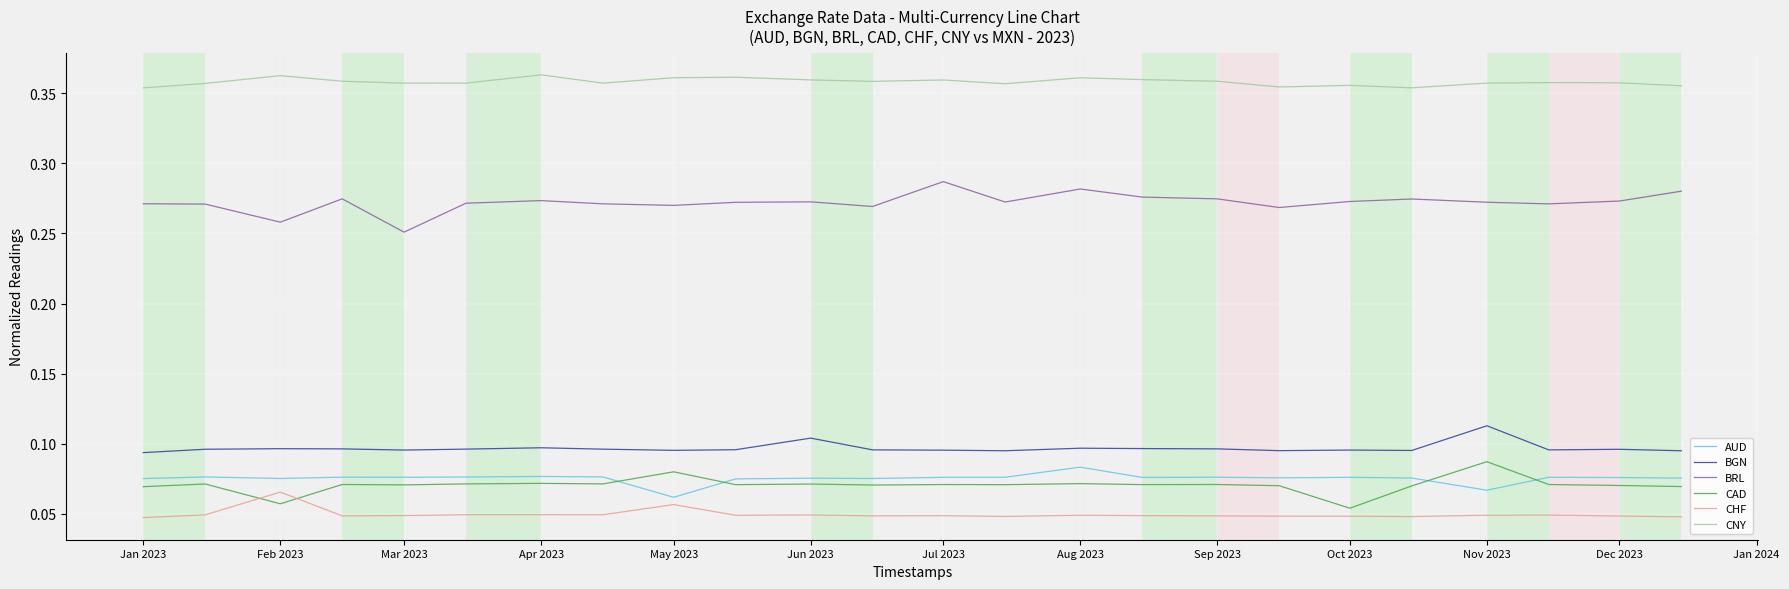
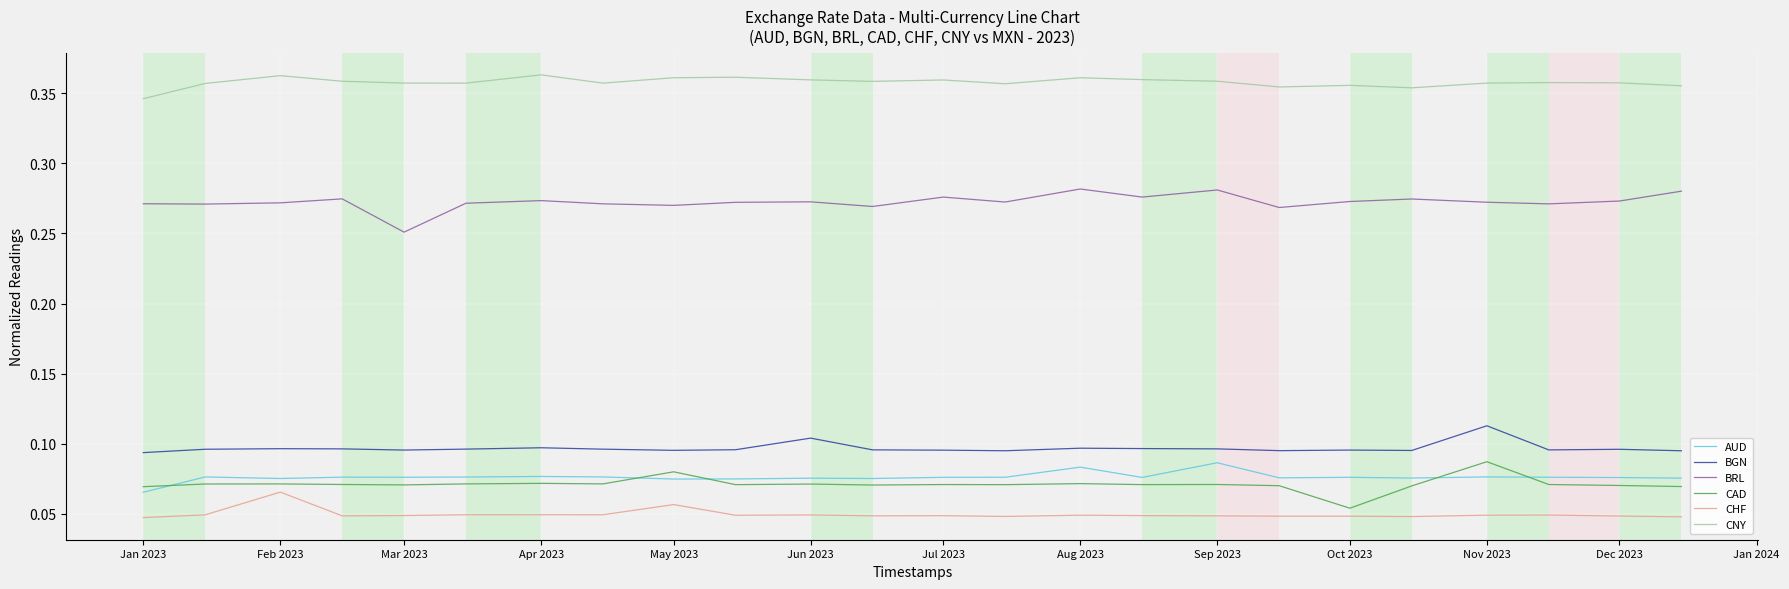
  {
    "AUD": {
-     "Jan 2023": 0.075,
+     "Jan 2023": 0.065,
      "Feb 2023": 0.075,
      "Mar 2023": 0.076,
      "Apr 2023": 0.077,
-     "May 2023": 0.062,
+     "May 2023": 0.075,
      "Jun 2023": 0.075,
      "Jul 2023": 0.076,
      "Aug 2023": 0.083,
-     "Sep 2023": 0.076,
+     "Sep 2023": 0.086,
      "Oct 2023": 0.076,
-     "Nov 2023": 0.067,
+     "Nov 2023": 0.076,
      "Dec 2023": 0.076
    },
    "BGN": {
      "Jan 2023": 0.094,
      "Feb 2023": 0.097,
      "Mar 2023": 0.096,
      "Apr 2023": 0.097,
      "May 2023": 0.095,
      "Jun 2023": 0.104,
      "Jul 2023": 0.095,
      "Aug 2023": 0.097,
      "Sep 2023": 0.096,
      "Oct 2023": 0.096,
      "Nov 2023": 0.113,
      "Dec 2023": 0.096
    },
    "BRL": {
      "Jan 2023": 0.271,
-     "Feb 2023": 0.258,
+     "Feb 2023": 0.272,
      "Mar 2023": 0.251,
      "Apr 2023": 0.273,
      "May 2023": 0.270,
      "Jun 2023": 0.273,
-     "Jul 2023": 0.287,
+     "Jul 2023": 0.276,
      "Aug 2023": 0.282,
-     "Sep 2023": 0.275,
+     "Sep 2023": 0.281,
      "Oct 2023": 0.273,
      "Nov 2023": 0.272,
      "Dec 2023": 0.273
    },
    "CAD": {
      "Jan 2023": 0.069,
-     "Feb 2023": 0.057,
+     "Feb 2023": 0.071,
      "Mar 2023": 0.071,
      "Apr 2023": 0.072,
      "May 2023": 0.080,
      "Jun 2023": 0.071,
      "Jul 2023": 0.071,
      "Aug 2023": 0.072,
      "Sep 2023": 0.071,
      "Oct 2023": 0.054,
      "Nov 2023": 0.087,
      "Dec 2023": 0.070
    },
    "CHF": {
      "Jan 2023": 0.047,
      "Feb 2023": 0.066,
      "Mar 2023": 0.049,
      "Apr 2023": 0.049,
      "May 2023": 0.057,
      "Jun 2023": 0.049,
      "Jul 2023": 0.049,
      "Aug 2023": 0.049,
      "Sep 2023": 0.049,
      "Oct 2023": 0.048,
      "Nov 2023": 0.049,
      "Dec 2023": 0.048
    },
    "CNY": {
-     "Jan 2023": 0.354,
+     "Jan 2023": 0.346,
      "Feb 2023": 0.363,
      "Mar 2023": 0.357,
      "Apr 2023": 0.363,
      "May 2023": 0.361,
      "Jun 2023": 0.359,
      "Jul 2023": 0.359,
      "Aug 2023": 0.361,
      "Sep 2023": 0.359,
      "Oct 2023": 0.356,
      "Nov 2023": 0.357,
      "Dec 2023": 0.357
    }
  }
